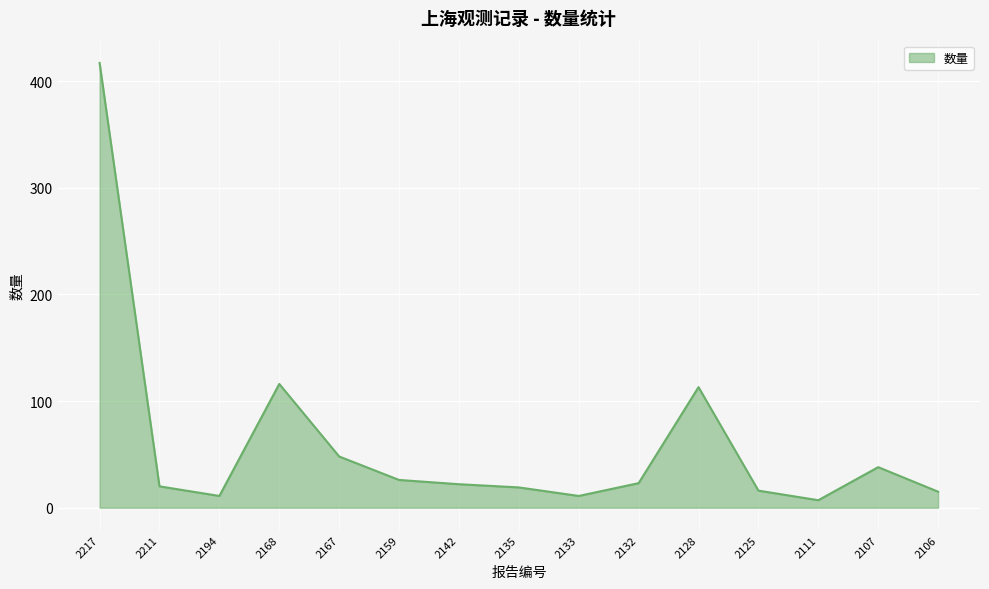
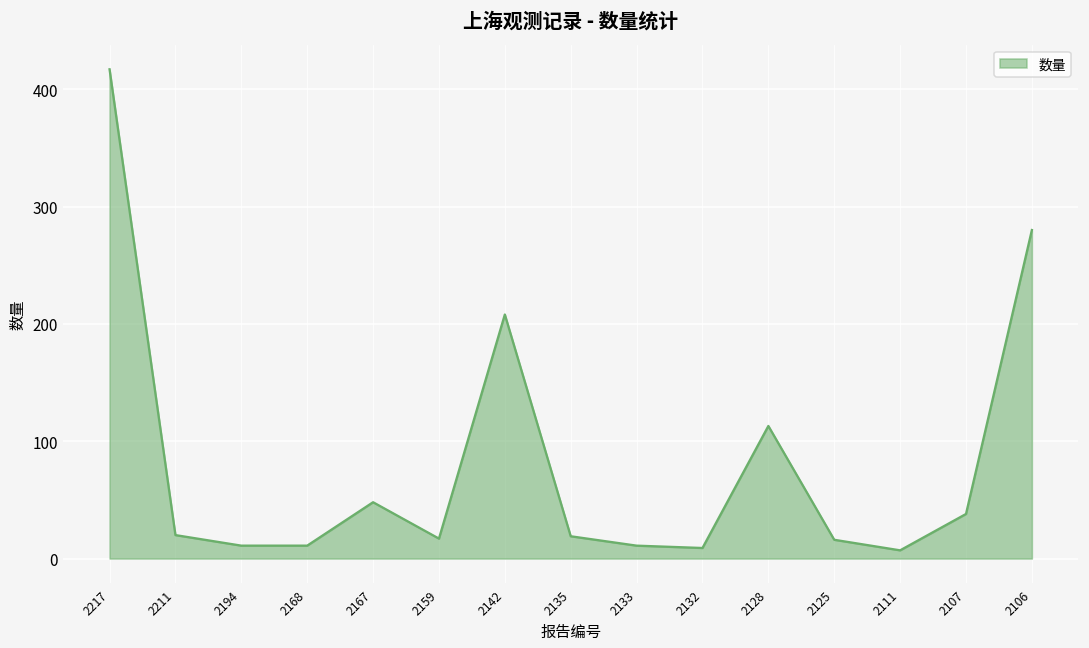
  {
    "2217": 417,
    "2211": 20,
    "2194": 11,
-   "2168": 116,
+   "2168": 11,
    "2167": 48,
-   "2159": 26,
-   "2142": 22,
+   "2159": 17,
+   "2142": 208,
    "2135": 19,
    "2133": 11,
-   "2132": 23,
+   "2132": 9,
    "2128": 113,
    "2125": 16,
    "2111": 7,
    "2107": 38,
-   "2106": 15
+   "2106": 280
  }
